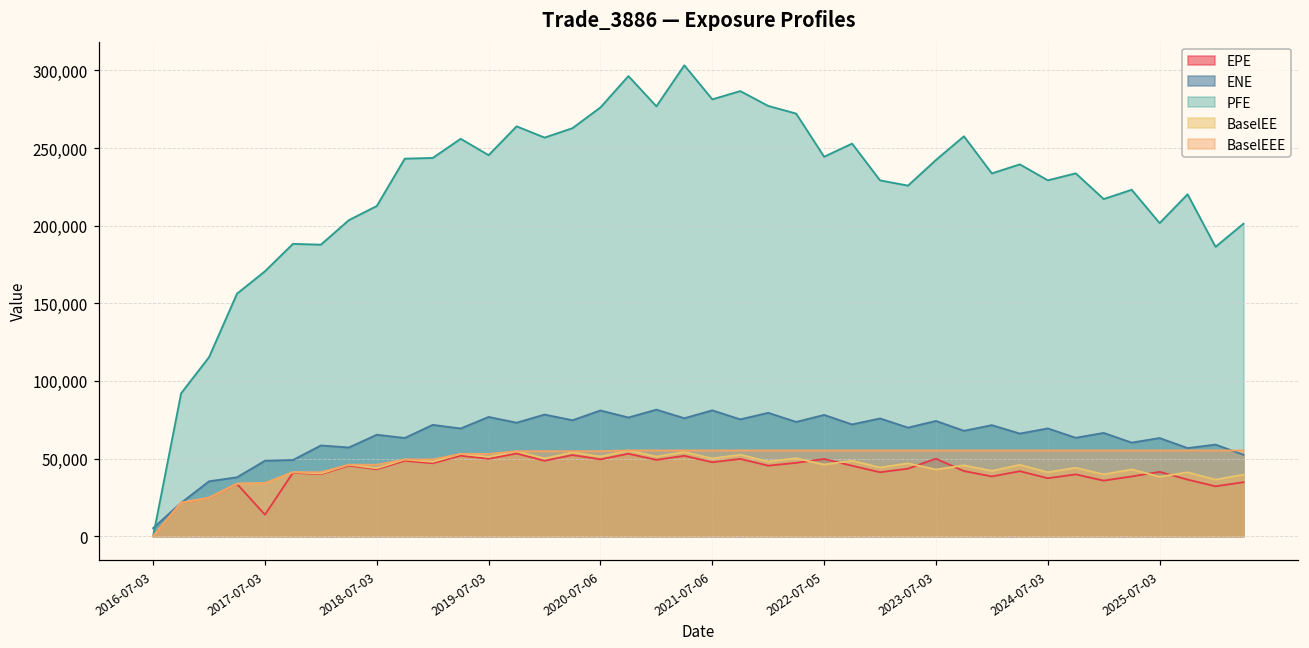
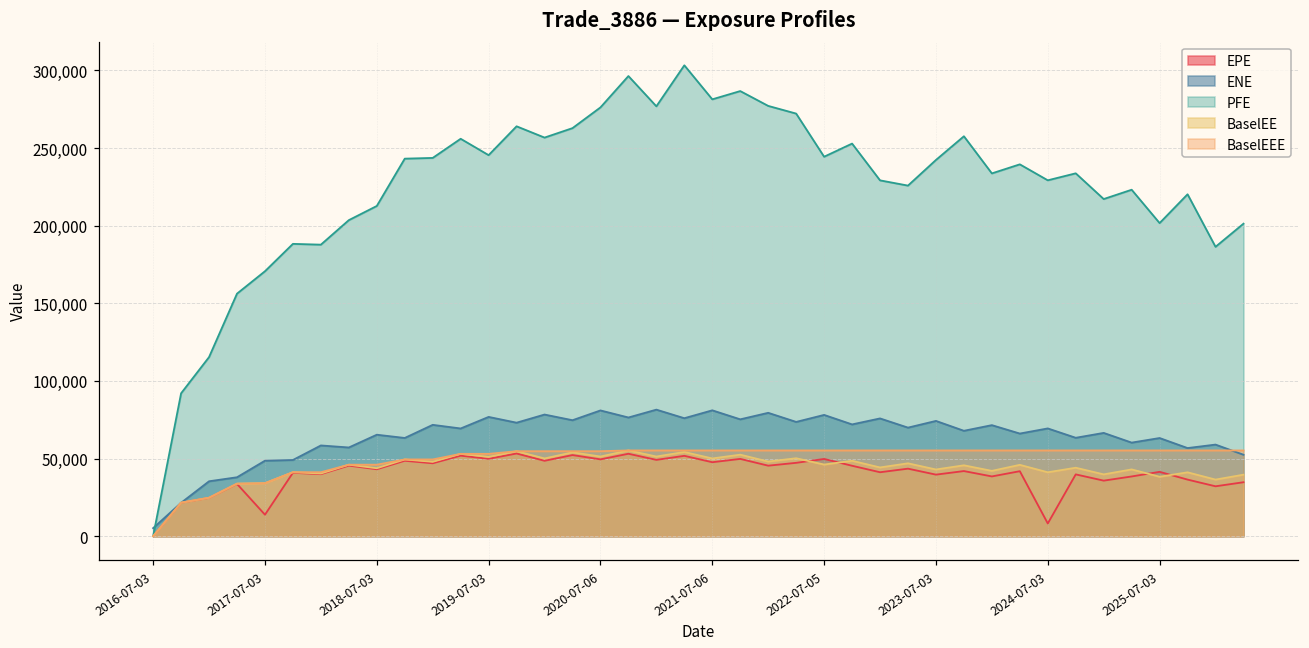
  {
    "EPE": {
      "2017-07-03": "14,000",
      "2020-07-06": "49,000",
      "2021-07-06": "48,000",
      "2022-07-05": "50,000",
-     "2023-07-03": "50,000",
-     "2024-07-03": "37,000",
+     "2023-07-03": "40,000",
+     "2024-07-03": "8,000",
      "2025-07-03": "41,000"
    }
  }
